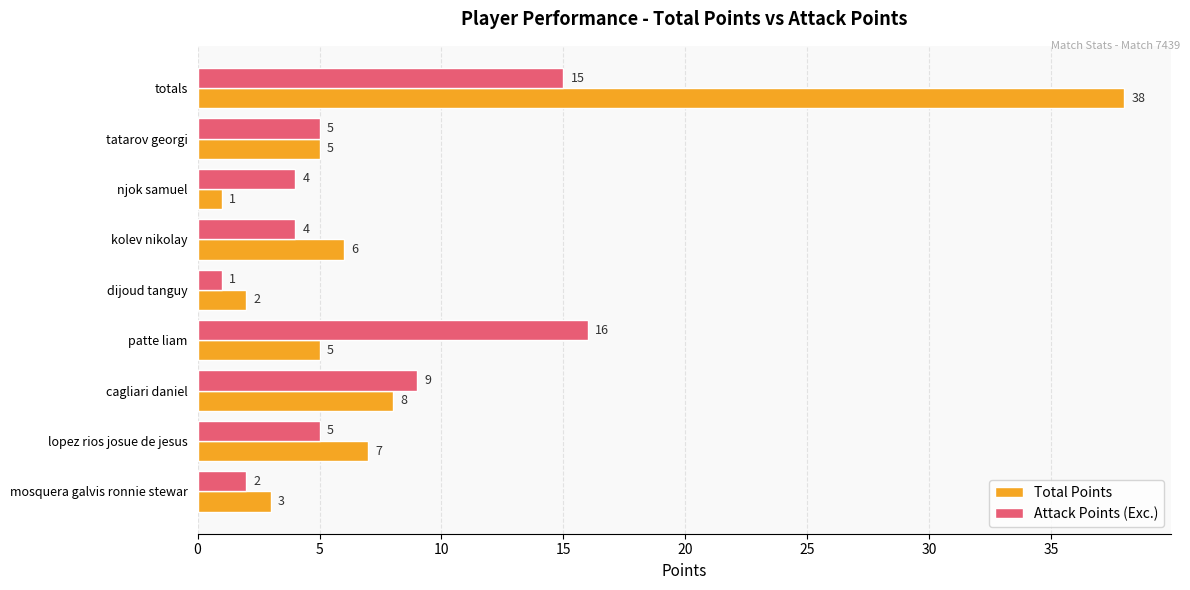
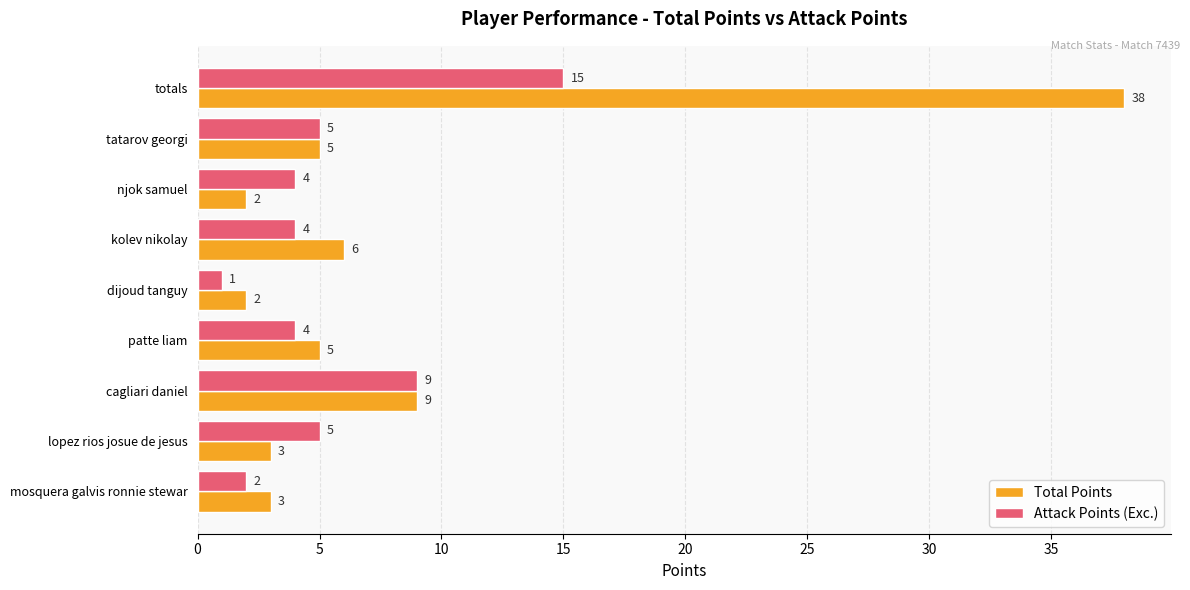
  {
    "Total Points": {
      "totals": 38,
      "tatarov georgi": 5,
-     "njok samuel": 1,
+     "njok samuel": 2,
      "kolev nikolay": 6,
      "dijoud tanguy": 2,
      "patte liam": 5,
-     "cagliari daniel": 8,
-     "lopez rios josue de jesus": 7,
+     "cagliari daniel": 9,
+     "lopez rios josue de jesus": 3,
      "mosquera galvis ronnie stewar": 3
    },
    "Attack Points (Exc.)": {
      "totals": 15,
      "tatarov georgi": 5,
      "njok samuel": 4,
      "kolev nikolay": 4,
      "dijoud tanguy": 1,
-     "patte liam": 16,
+     "patte liam": 4,
      "cagliari daniel": 9,
      "lopez rios josue de jesus": 5,
      "mosquera galvis ronnie stewar": 2
    }
  }
